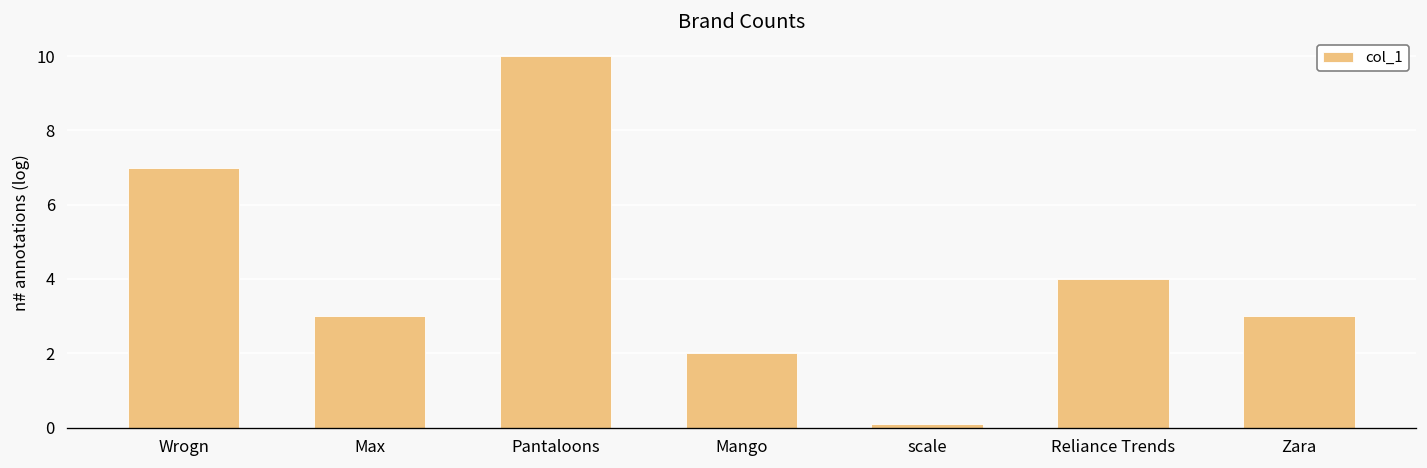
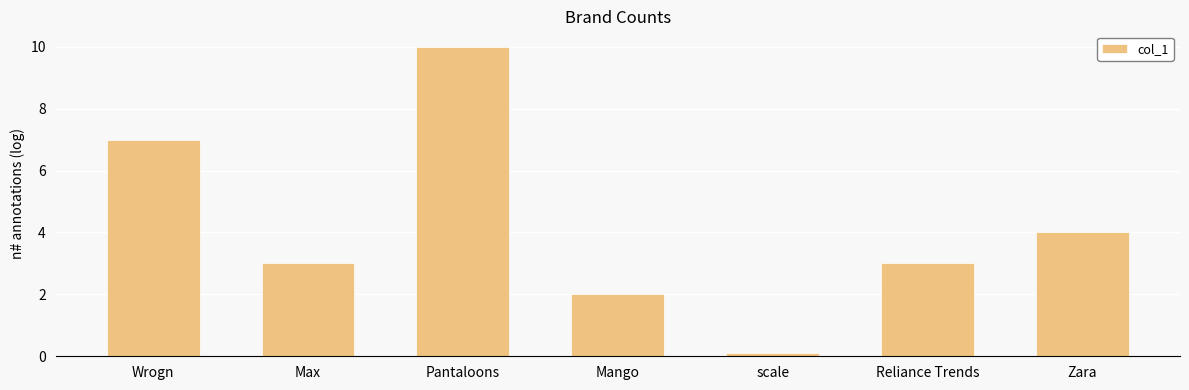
  {
    "Wrogn": 7,
    "Max": 3,
    "Pantaloons": 10,
    "Mango": 2,
    "scale": 0.1,
-   "Reliance Trends": 4,
-   "Zara": 3
+   "Reliance Trends": 3,
+   "Zara": 4
  }
